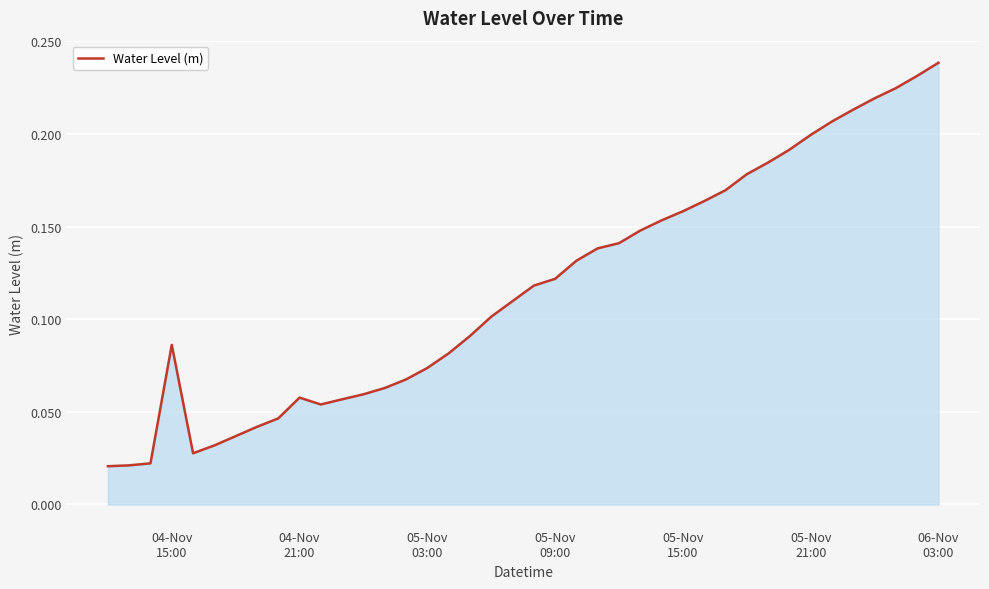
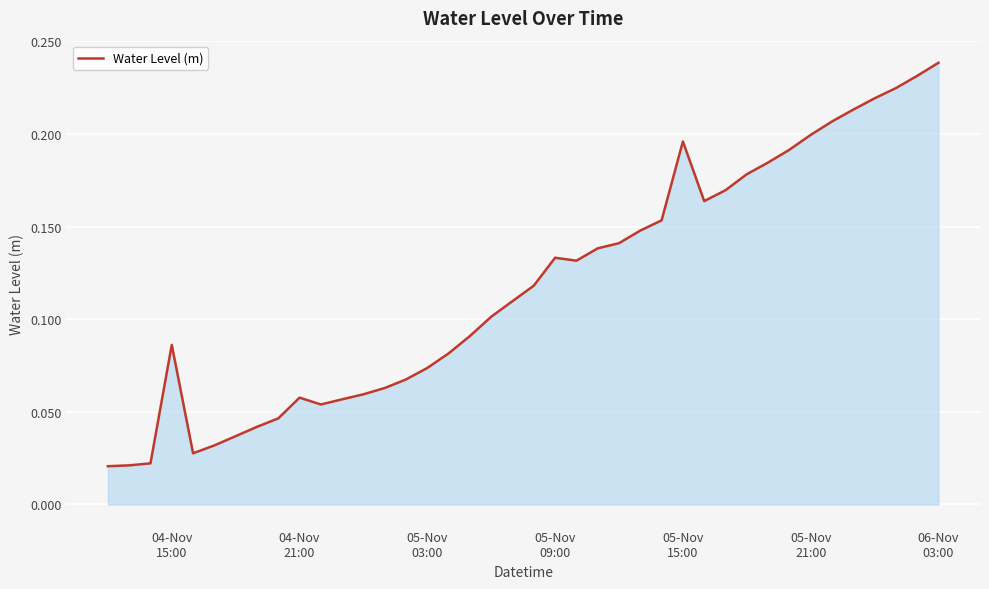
  {
    "04-Nov 15:00": 0.086,
    "04-Nov 21:00": 0.058,
    "05-Nov 03:00": 0.074,
-   "05-Nov 09:00": 0.122,
-   "05-Nov 15:00": 0.158,
+   "05-Nov 09:00": 0.133,
+   "05-Nov 15:00": 0.196,
    "05-Nov 21:00": 0.199,
    "06-Nov 03:00": 0.238
  }
